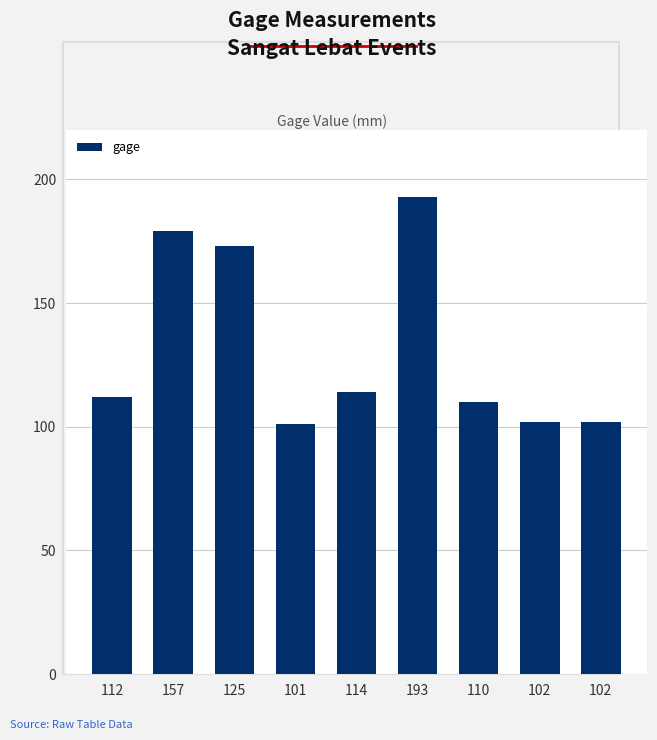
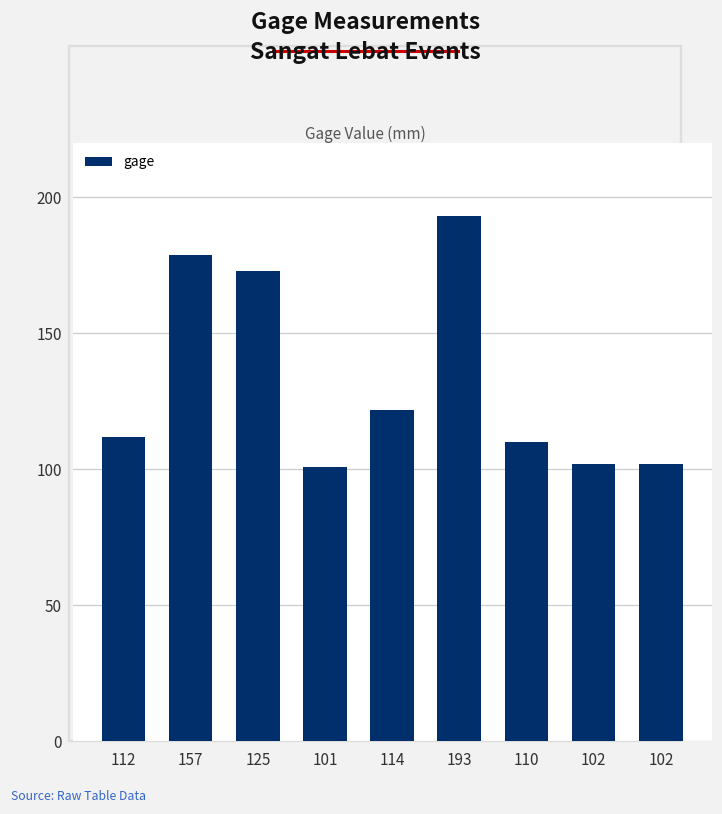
  {
    "112": 112,
    "157": 179,
    "125": 173,
    "101": 101,
-   "114": 114,
+   "114": 122,
    "193": 193,
    "110": 110
  }
